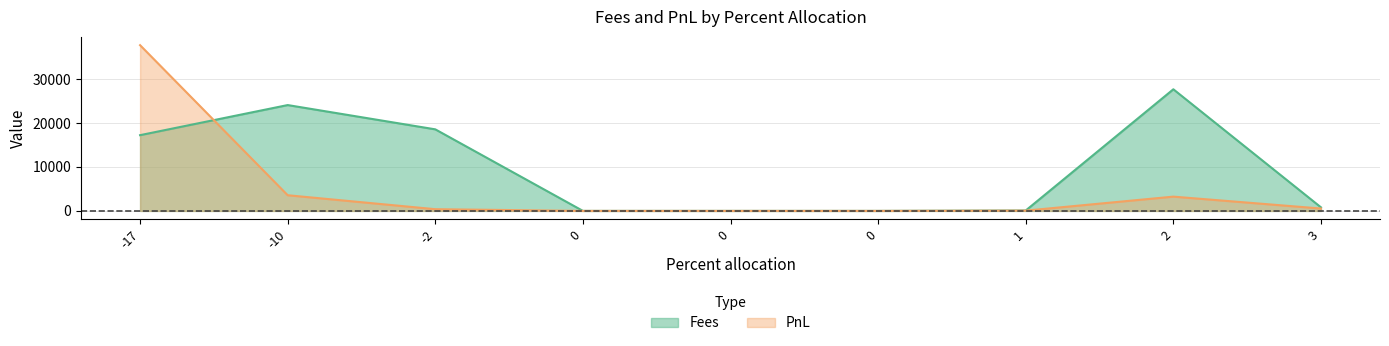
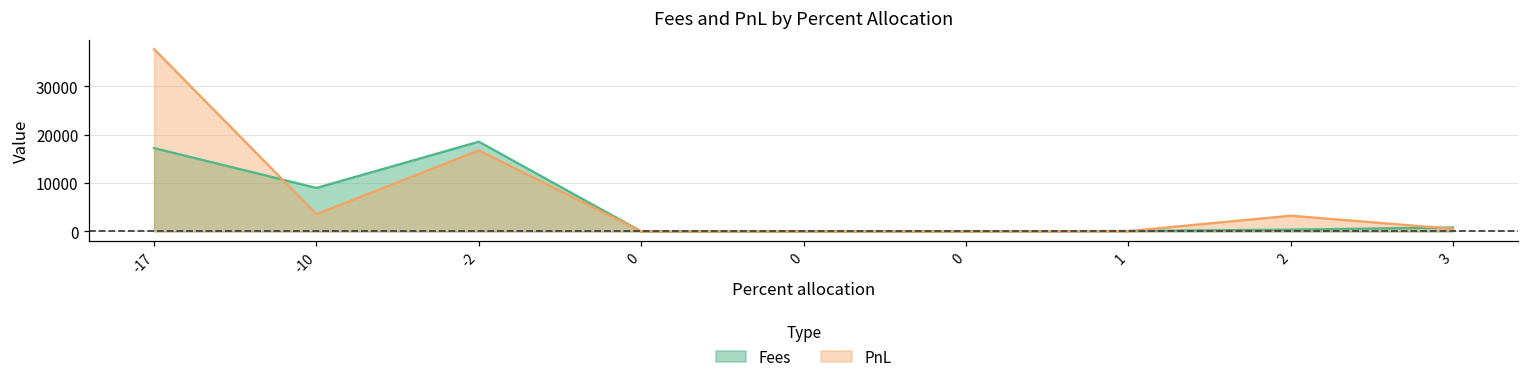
  {
    "Fees": {
      "-17": 17000,
-     "-10": 24000,
+     "-10": 9000,
      "-2": 19000,
-     "2": 28000
+     "2": 0
    },
    "PnL": {
      "-17": 38000,
      "-10": 4000,
-     "-2": 0,
+     "-2": 17000,
      "2": 3000
    }
  }
